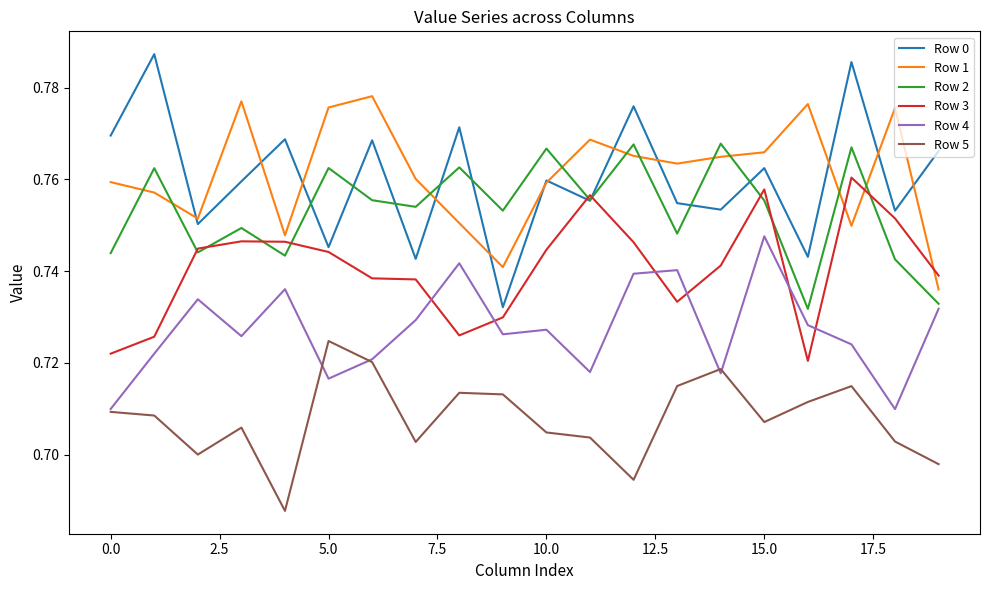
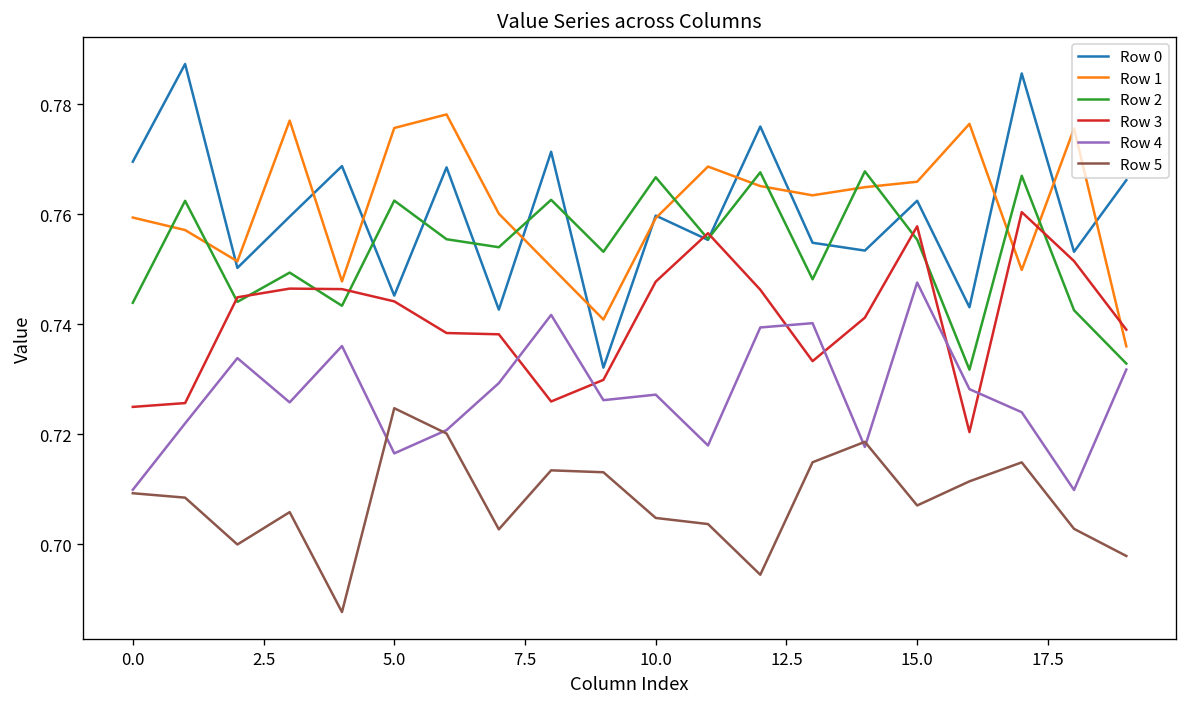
  {
    "Row 0": {
      "0.0": 0.770,
      "5.0": 0.745,
      "15.0": 0.762
    },
    "Row 1": {
      "0.0": 0.759,
      "5.0": 0.776,
      "15.0": 0.766
    },
    "Row 2": {
      "0.0": 0.744,
      "5.0": 0.762,
      "10.0": 0.767,
      "15.0": 0.755
    },
    "Row 3": {
-     "0.0": 0.722,
+     "0.0": 0.725,
      "5.0": 0.744,
-     "10.0": 0.745,
+     "10.0": 0.748,
      "15.0": 0.758
    },
    "Row 4": {
      "0.0": 0.710,
      "5.0": 0.717,
      "10.0": 0.727,
      "15.0": 0.748
    },
    "Row 5": {
      "0.0": 0.709,
      "5.0": 0.725,
      "10.0": 0.705,
      "15.0": 0.707
    }
  }
